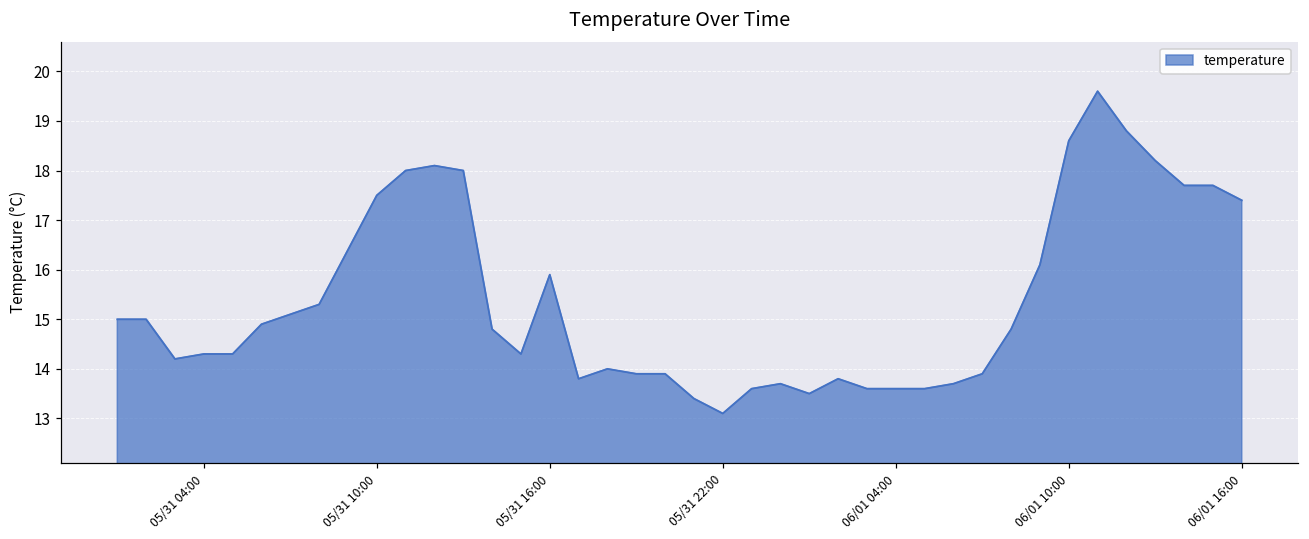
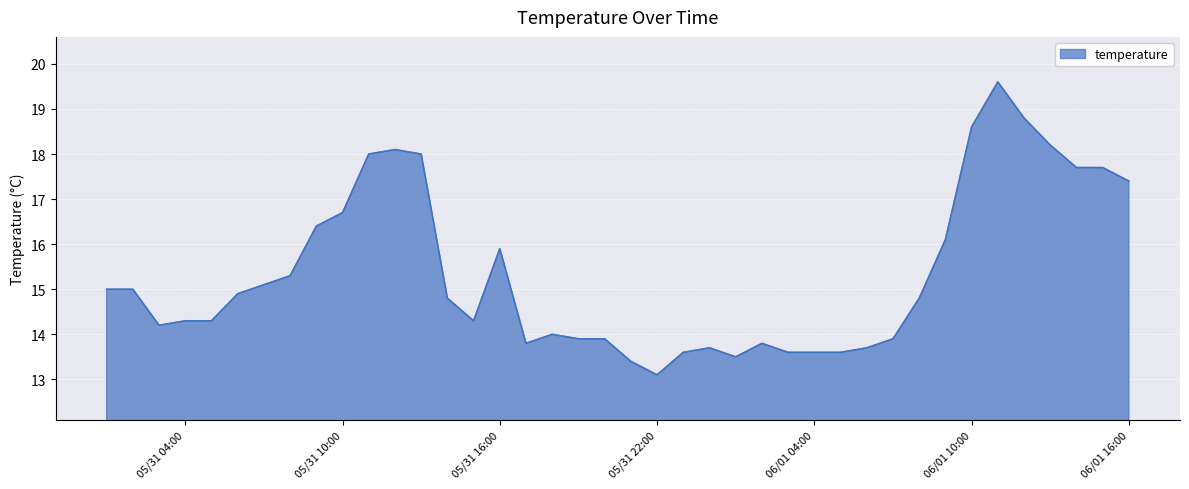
  {
    "05/31 04:00": 14.3,
-   "05/31 10:00": 17.5,
+   "05/31 10:00": 16.7,
    "05/31 16:00": 15.9,
    "05/31 22:00": 13.1,
    "06/01 04:00": 13.6,
    "06/01 10:00": 18.6,
    "06/01 16:00": 17.4
  }
